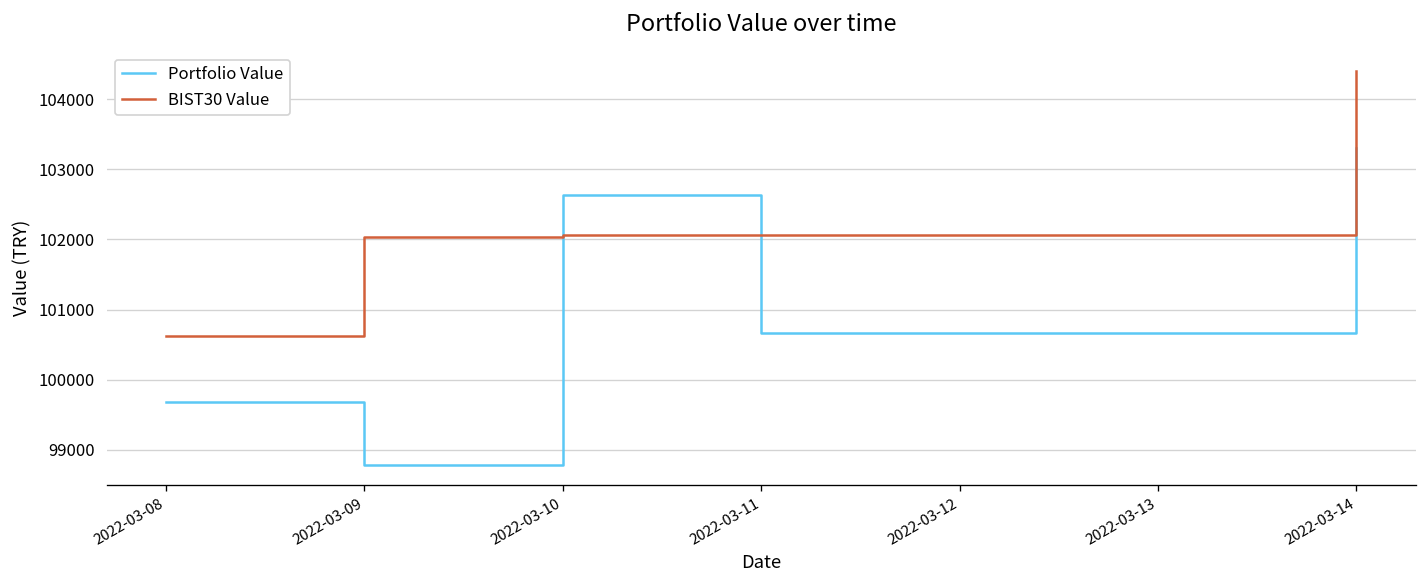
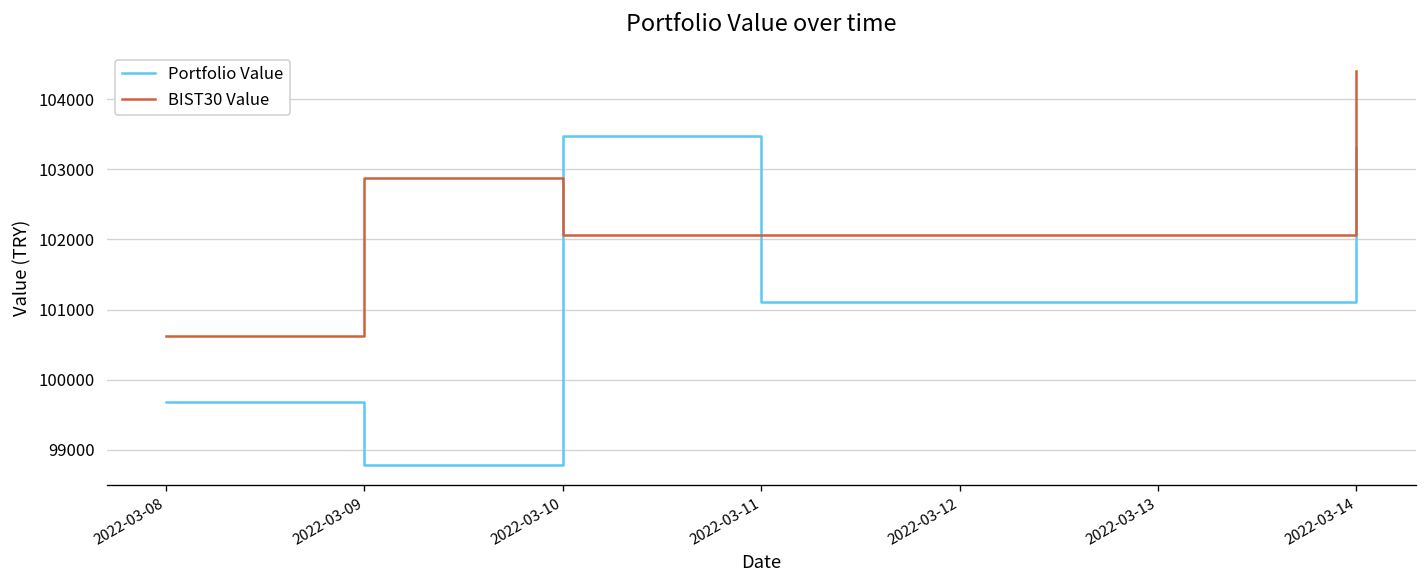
  {
    "Portfolio Value": {
      "2022-03-08": 99700,
      "2022-03-09": 98800,
-     "2022-03-10": 102600,
-     "2022-03-11": 100700,
+     "2022-03-10": 103500,
+     "2022-03-11": 101100,
      "2022-03-14": 103300
    },
    "BIST30 Value": {
      "2022-03-08": 100600,
-     "2022-03-09": 102000,
+     "2022-03-09": 102900,
      "2022-03-10": 102100,
      "2022-03-11": 102100,
      "2022-03-14": 104400
    }
  }
